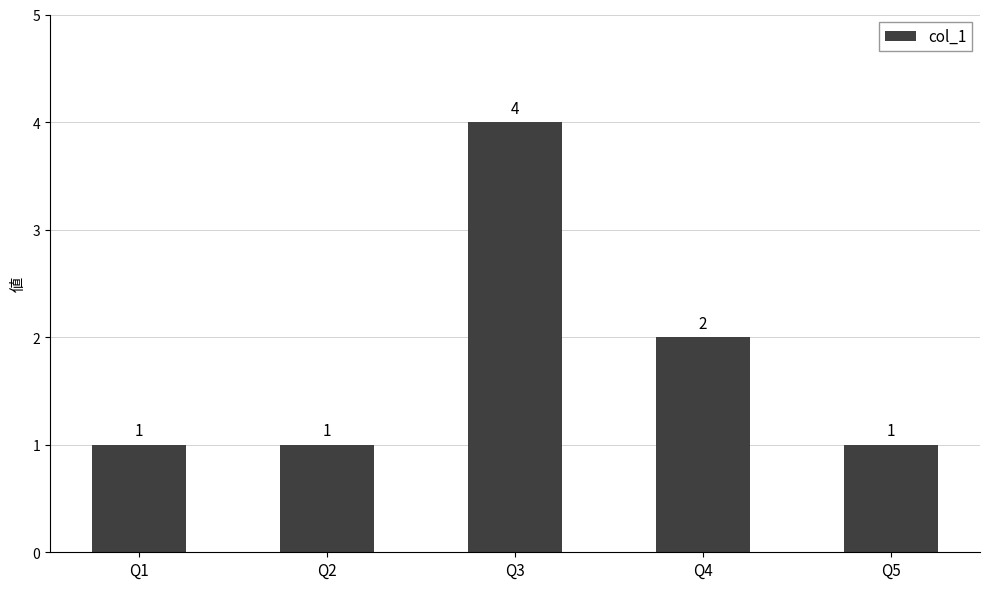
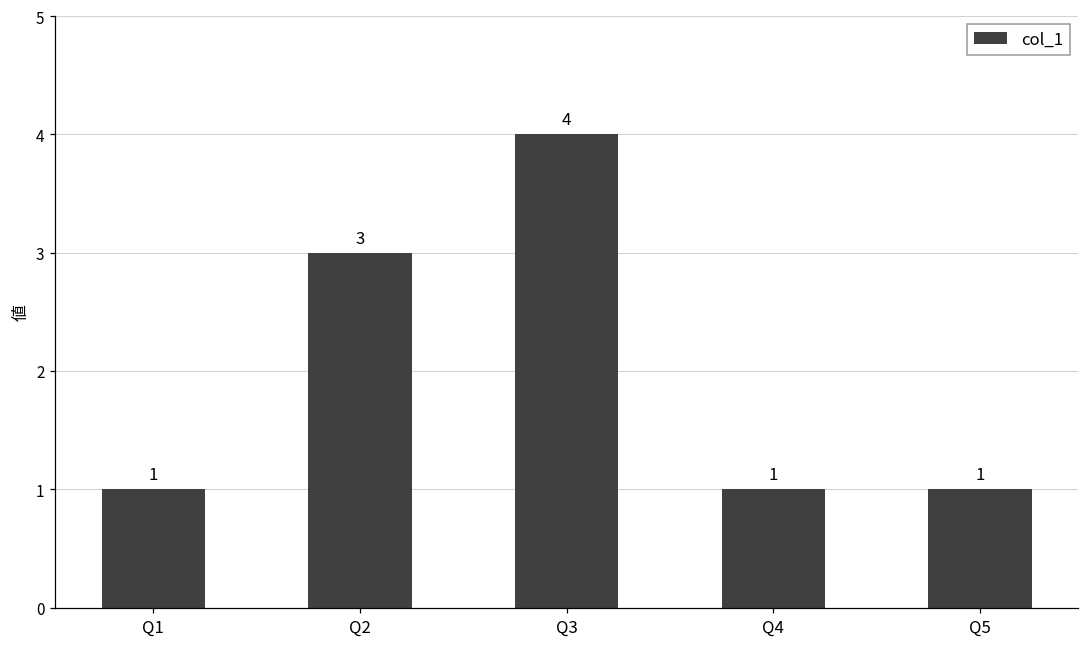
  {
    "Q1": 1,
-   "Q2": 1,
+   "Q2": 3,
    "Q3": 4,
-   "Q4": 2,
+   "Q4": 1,
    "Q5": 1
  }
